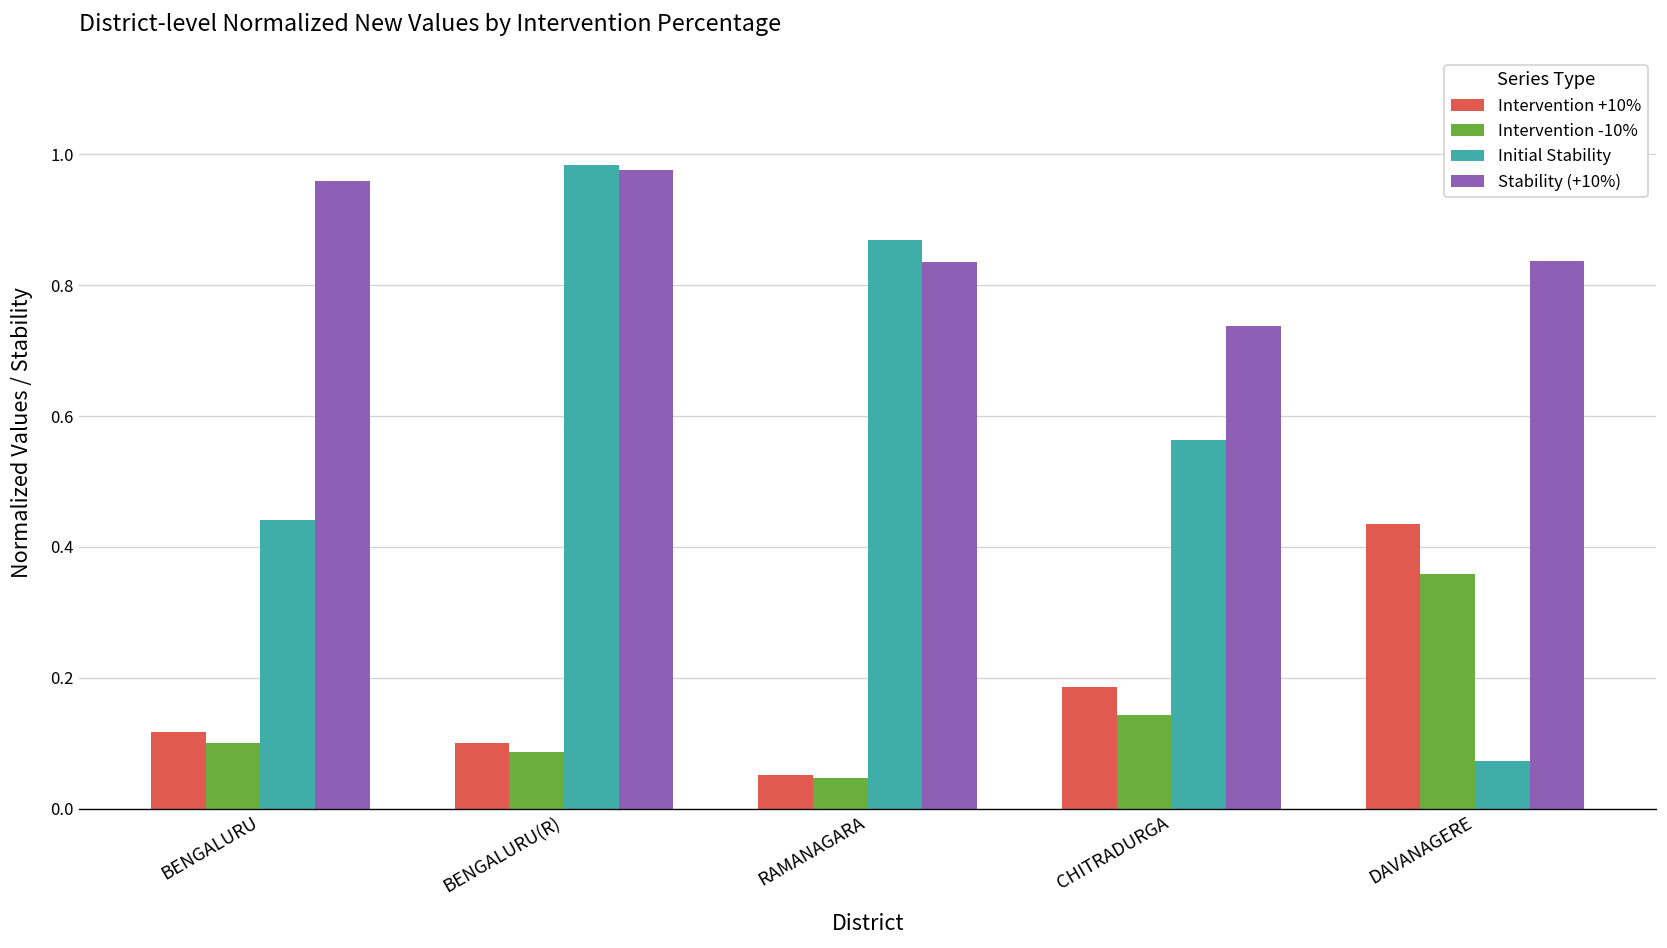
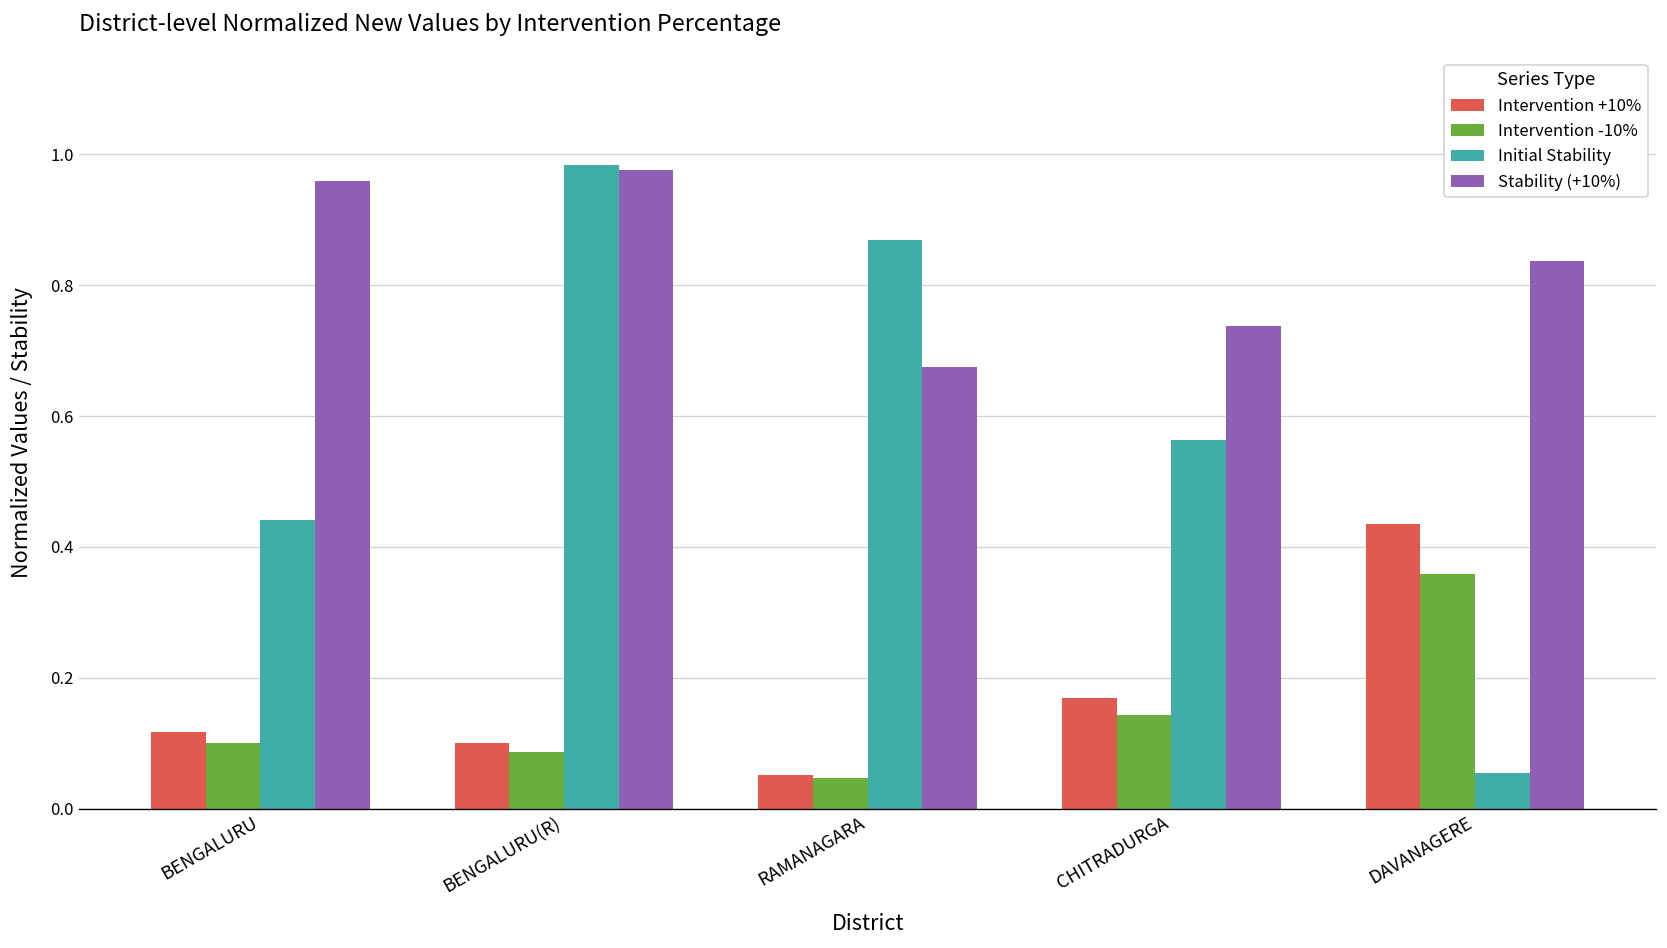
  {
    "Intervention +10%": {
      "BENGALURU": 0.12,
      "BENGALURU(R)": 0.10,
      "RAMANAGARA": 0.05,
-     "CHITRADURGA": 0.19,
+     "CHITRADURGA": 0.17,
      "DAVANAGERE": 0.43
    },
    "Intervention -10%": {
      "BENGALURU": 0.10,
      "BENGALURU(R)": 0.09,
      "RAMANAGARA": 0.05,
      "CHITRADURGA": 0.14,
      "DAVANAGERE": 0.36
    },
    "Initial Stability": {
      "BENGALURU": 0.44,
      "BENGALURU(R)": 0.98,
      "RAMANAGARA": 0.87,
      "CHITRADURGA": 0.56,
-     "DAVANAGERE": 0.07
+     "DAVANAGERE": 0.05
    },
    "Stability (+10%)": {
      "BENGALURU": 0.96,
      "BENGALURU(R)": 0.98,
-     "RAMANAGARA": 0.83,
+     "RAMANAGARA": 0.68,
      "CHITRADURGA": 0.74,
      "DAVANAGERE": 0.84
    }
  }
